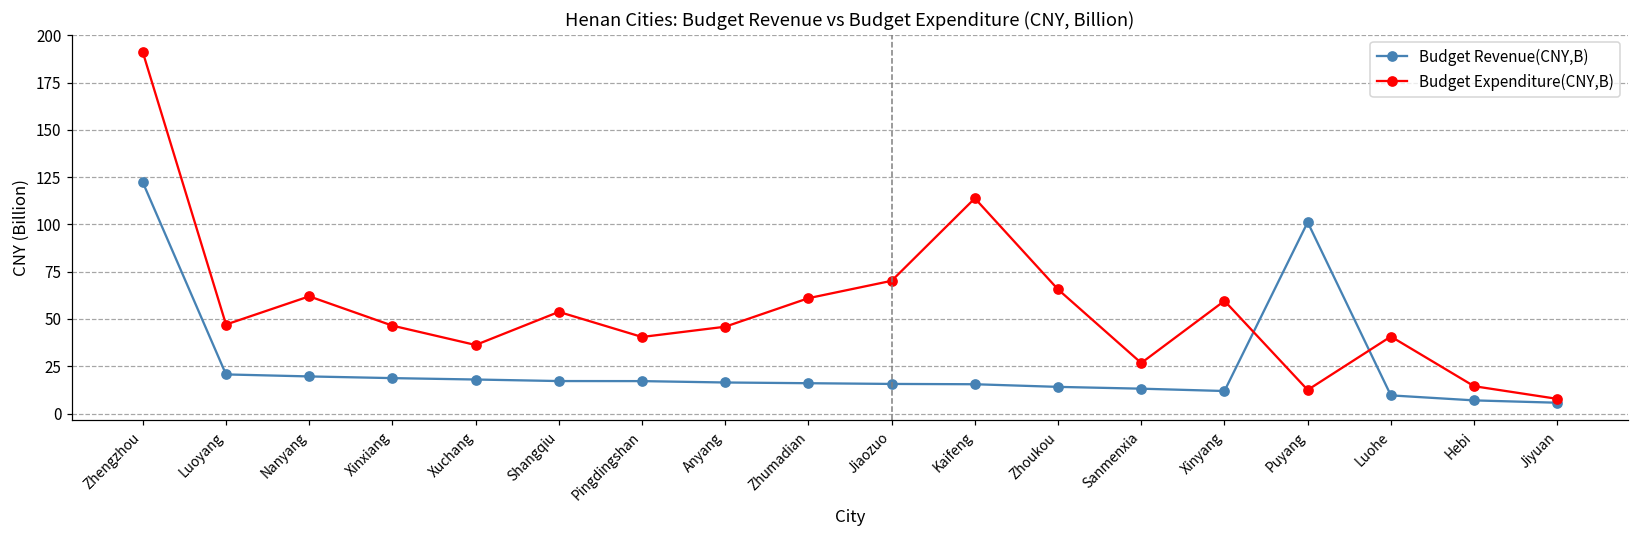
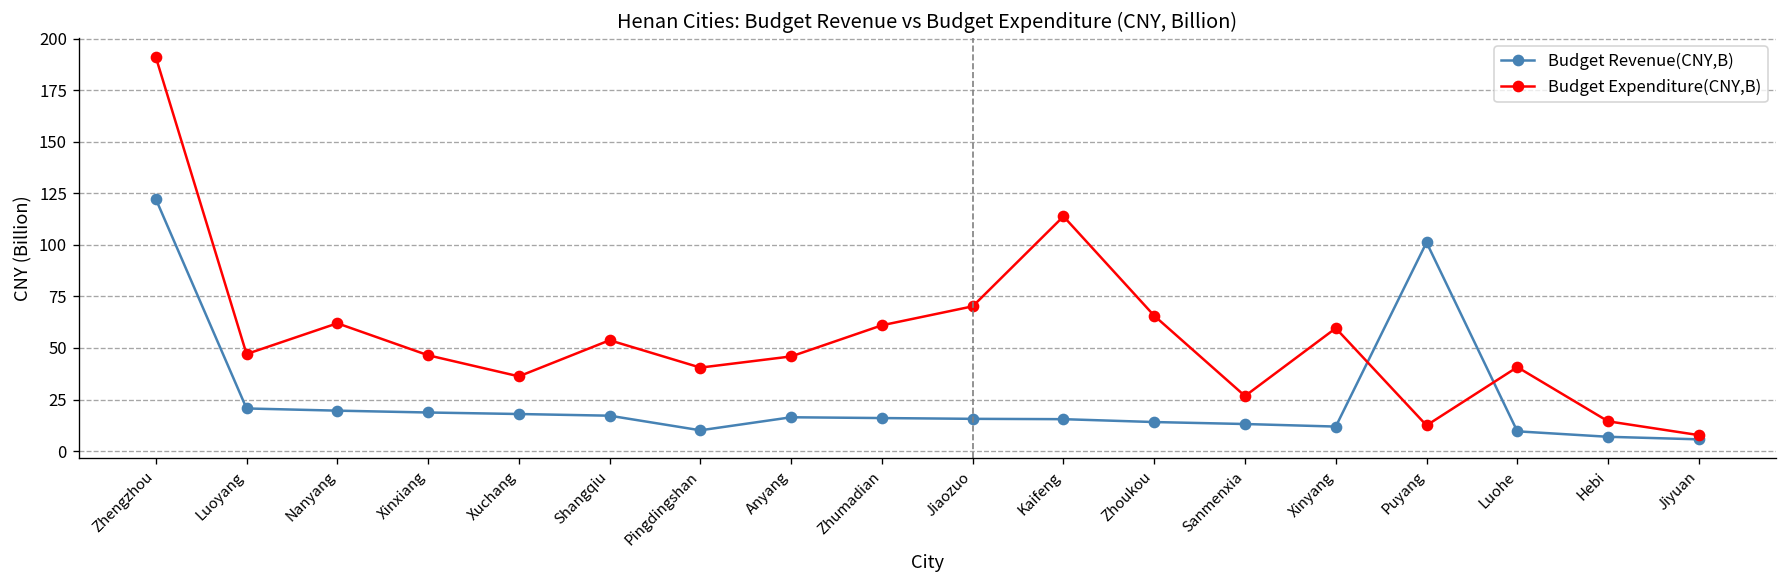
  {
    "Budget Revenue(CNY,B)": {
      "Zhengzhou": 122,
      "Luoyang": 21,
      "Nanyang": 20,
      "Xinxiang": 19,
      "Xuchang": 18,
      "Shangqiu": 17,
-     "Pingdingshan": 17,
+     "Pingdingshan": 10,
      "Anyang": 16,
      "Zhumadian": 16,
      "Jiaozuo": 16,
      "Kaifeng": 15,
      "Zhoukou": 14,
      "Sanmenxia": 13,
      "Xinyang": 12,
      "Puyang": 101,
      "Luohe": 10,
      "Hebi": 7,
      "Jiyuan": 6
    },
    "Budget Expenditure(CNY,B)": {
      "Zhengzhou": 191,
      "Luoyang": 47,
      "Nanyang": 62,
      "Xinxiang": 46,
      "Xuchang": 36,
      "Shangqiu": 54,
      "Pingdingshan": 40,
      "Anyang": 46,
      "Zhumadian": 61,
      "Jiaozuo": 70,
      "Kaifeng": 114,
      "Zhoukou": 66,
      "Sanmenxia": 27,
      "Xinyang": 60,
      "Puyang": 12,
      "Luohe": 41,
      "Hebi": 14,
      "Jiyuan": 8
    }
  }
